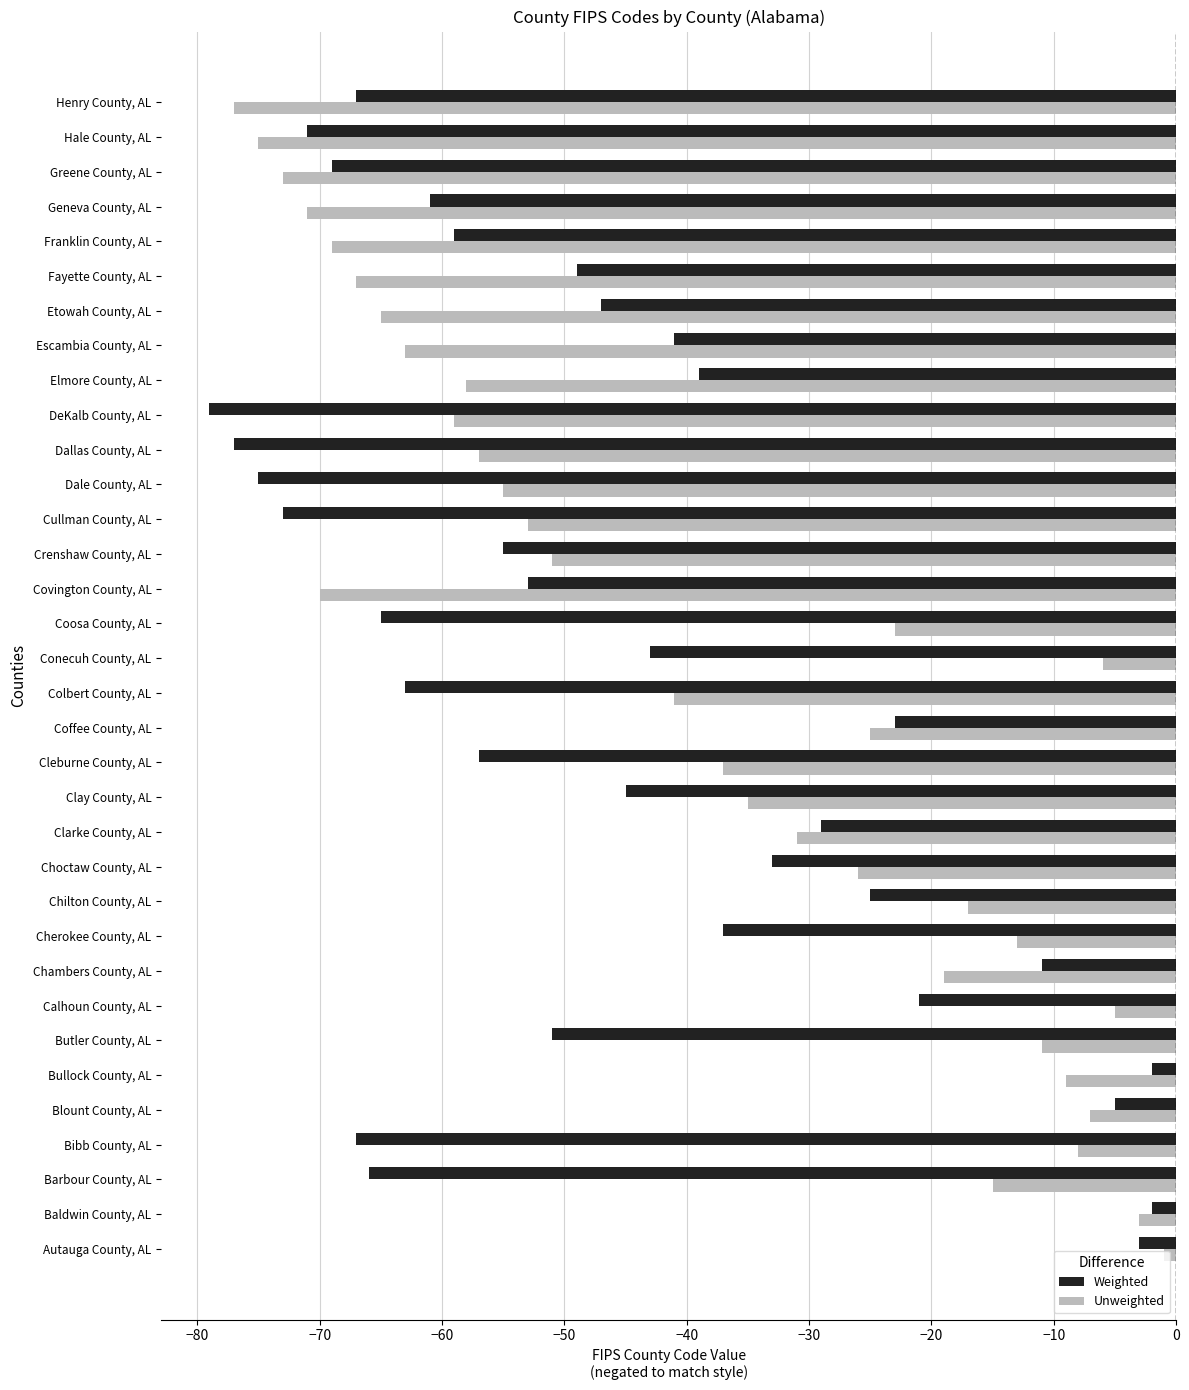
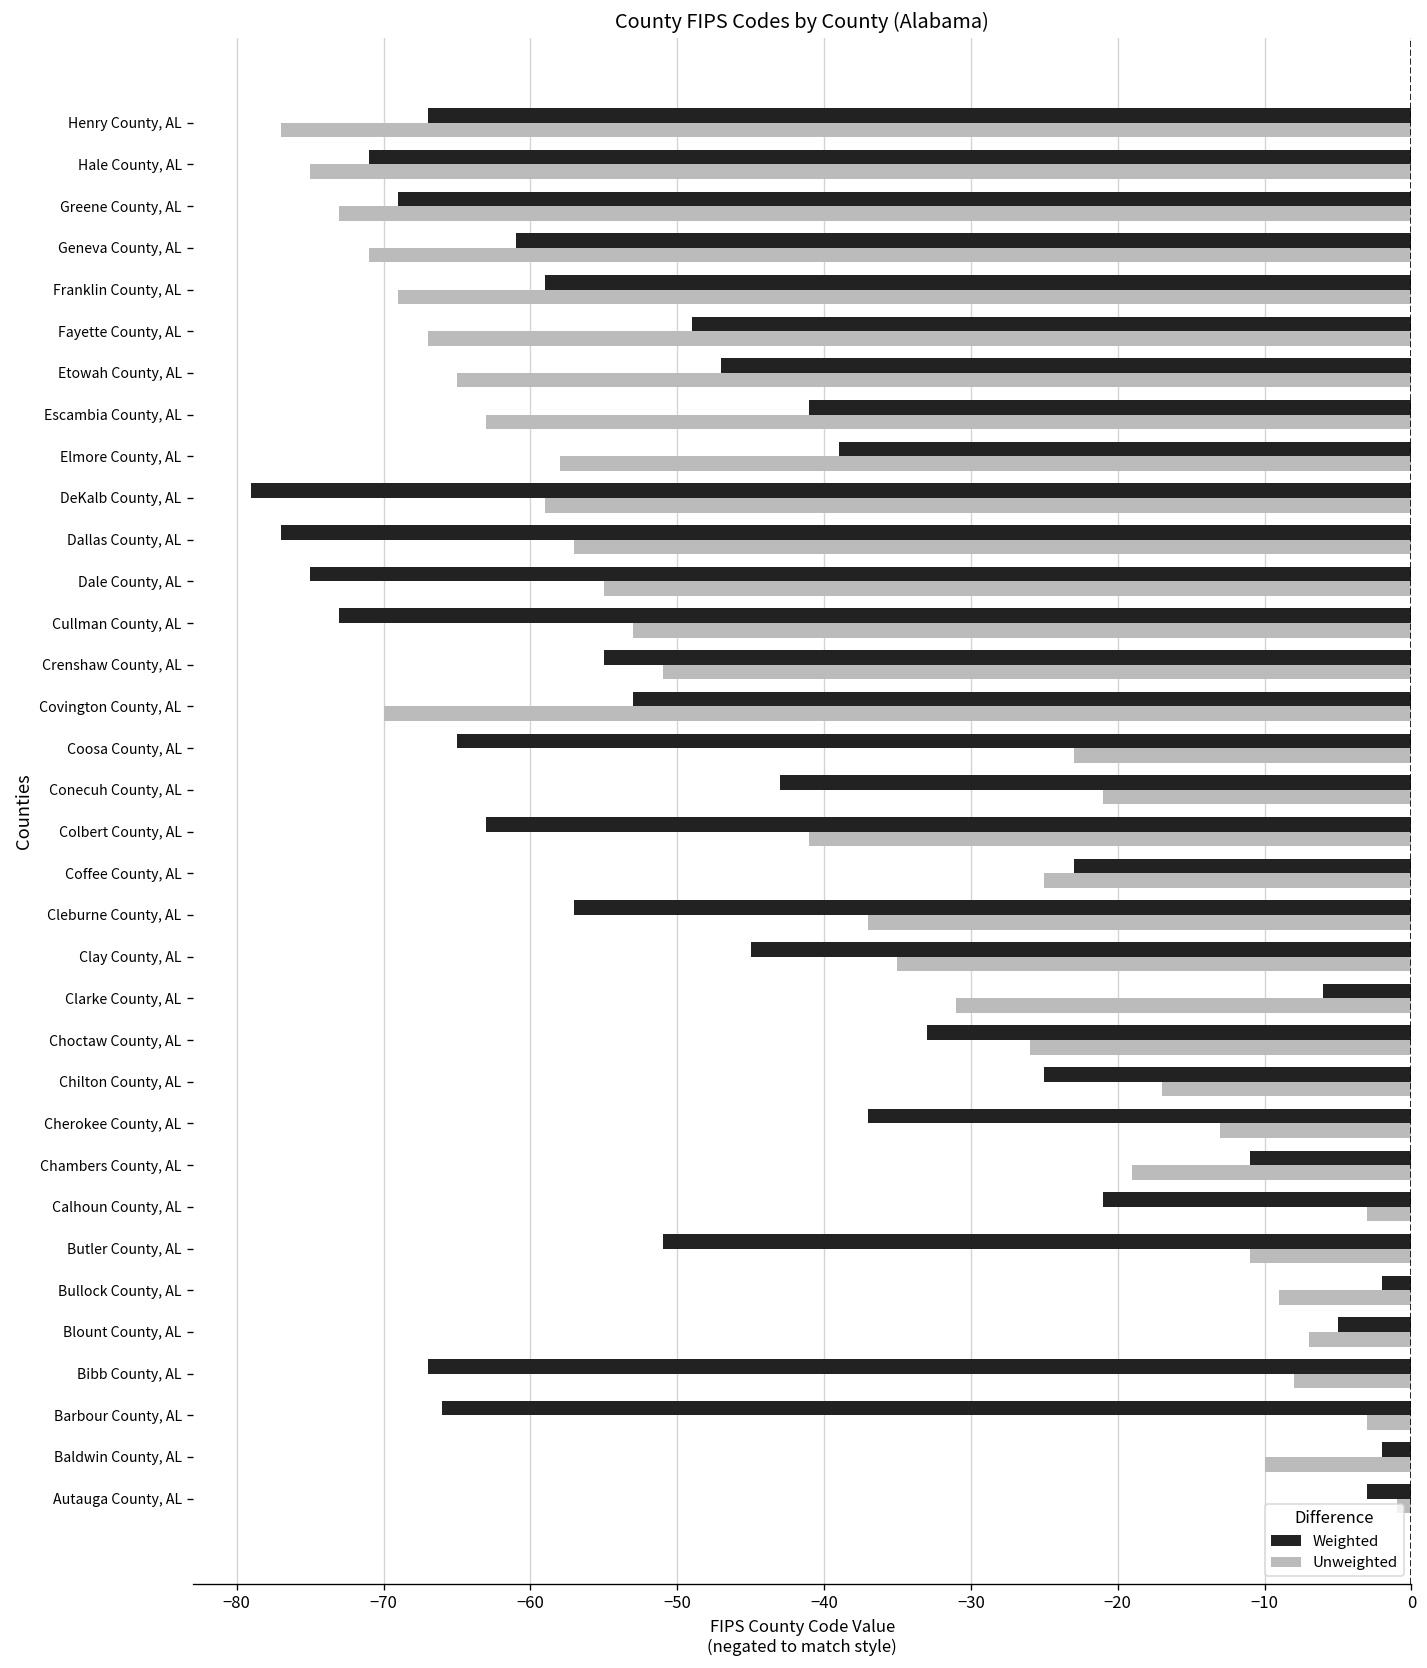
  {
    "Weighted": {
      "Henry County, AL": -67.0,
      "Hale County, AL": -71.0,
      "Greene County, AL": -69.0,
      "Geneva County, AL": -61.0,
      "Franklin County, AL": -59.0,
      "Fayette County, AL": -49.0,
      "Etowah County, AL": -47.0,
      "Escambia County, AL": -41.0,
      "Elmore County, AL": -39.0,
      "DeKalb County, AL": -79.0,
      "Dallas County, AL": -77.0,
      "Dale County, AL": -75.0,
      "Cullman County, AL": -73.0,
      "Crenshaw County, AL": -55.0,
      "Covington County, AL": -53.0,
      "Coosa County, AL": -65.0,
      "Conecuh County, AL": -43.0,
      "Colbert County, AL": -63.0,
      "Coffee County, AL": -23.0,
      "Cleburne County, AL": -57.0,
      "Clay County, AL": -45.0,
-     "Clarke County, AL": -29.0,
+     "Clarke County, AL": -6.0,
      "Choctaw County, AL": -33.0,
      "Chilton County, AL": -25.0,
      "Cherokee County, AL": -37.0,
      "Chambers County, AL": -11.0,
      "Calhoun County, AL": -21.0,
      "Butler County, AL": -51.0,
      "Bullock County, AL": -2.0,
      "Blount County, AL": -5.0,
      "Bibb County, AL": -67.0,
      "Barbour County, AL": -66.0,
      "Baldwin County, AL": -2.0,
      "Autauga County, AL": -3.0
    },
    "Unweighted": {
      "Henry County, AL": -77.0,
      "Hale County, AL": -75.0,
      "Greene County, AL": -73.0,
      "Geneva County, AL": -71.0,
      "Franklin County, AL": -69.0,
      "Fayette County, AL": -67.0,
      "Etowah County, AL": -65.0,
      "Escambia County, AL": -63.0,
      "Elmore County, AL": -58.0,
      "DeKalb County, AL": -59.0,
      "Dallas County, AL": -57.0,
      "Dale County, AL": -55.0,
      "Cullman County, AL": -53.0,
      "Crenshaw County, AL": -51.0,
      "Covington County, AL": -70.0,
      "Coosa County, AL": -23.0,
-     "Conecuh County, AL": -6.0,
+     "Conecuh County, AL": -21.0,
      "Colbert County, AL": -41.0,
      "Coffee County, AL": -25.0,
      "Cleburne County, AL": -37.0,
      "Clay County, AL": -35.0,
      "Clarke County, AL": -31.0,
      "Choctaw County, AL": -26.0,
      "Chilton County, AL": -17.0,
      "Cherokee County, AL": -13.0,
      "Chambers County, AL": -19.0,
-     "Calhoun County, AL": -5.0,
+     "Calhoun County, AL": -3.0,
      "Butler County, AL": -11.0,
      "Bullock County, AL": -9.0,
      "Blount County, AL": -7.0,
      "Bibb County, AL": -8.0,
-     "Barbour County, AL": -15.0,
-     "Baldwin County, AL": -3.0
+     "Barbour County, AL": -3.0,
+     "Baldwin County, AL": -10.0
    }
  }
